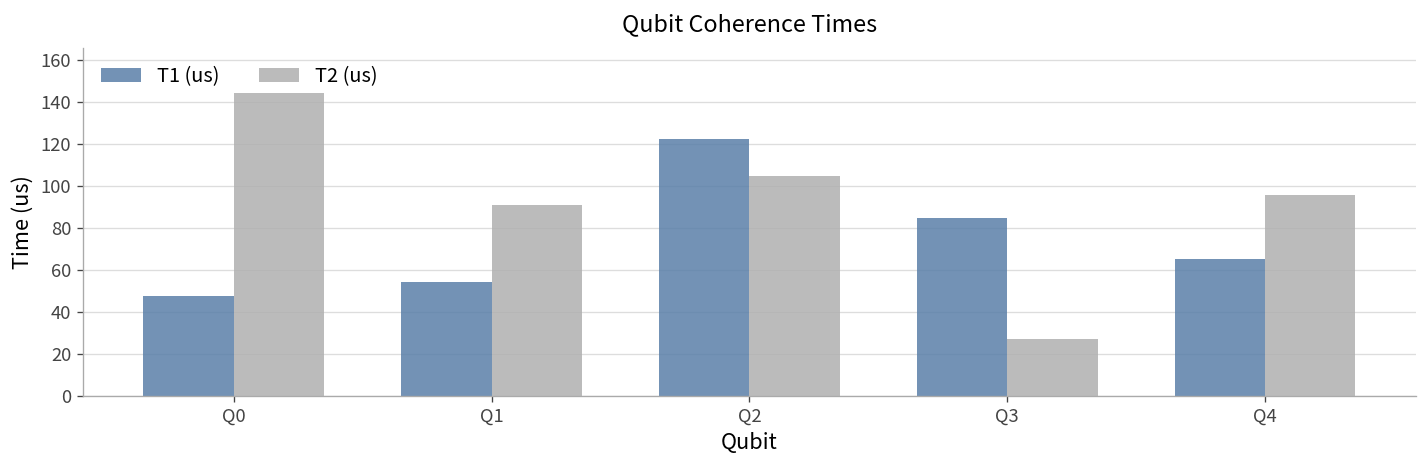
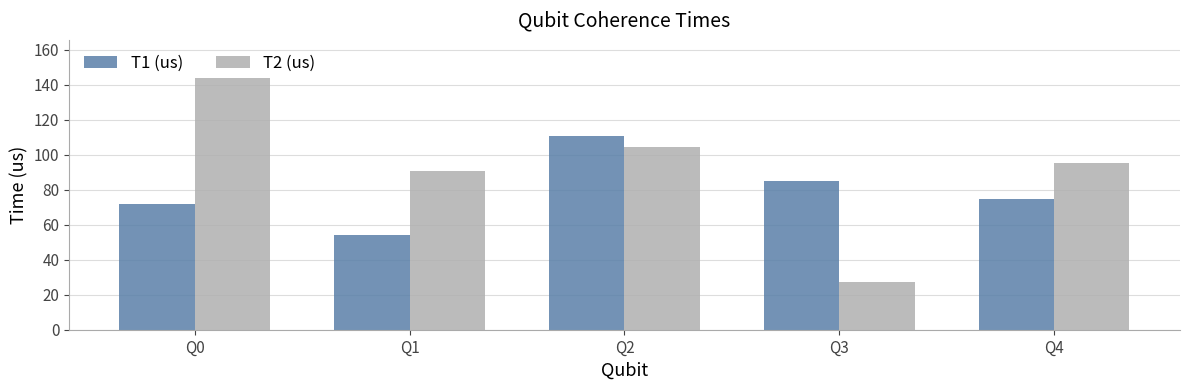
  {
    "T1 (us)": {
-     "Q0": 47,
+     "Q0": 72,
      "Q1": 54,
-     "Q2": 122,
+     "Q2": 111,
      "Q3": 85,
-     "Q4": 65
+     "Q4": 75
    },
    "T2 (us)": {
      "Q0": 144,
      "Q1": 91,
      "Q2": 105,
      "Q3": 27,
      "Q4": 95
    }
  }
